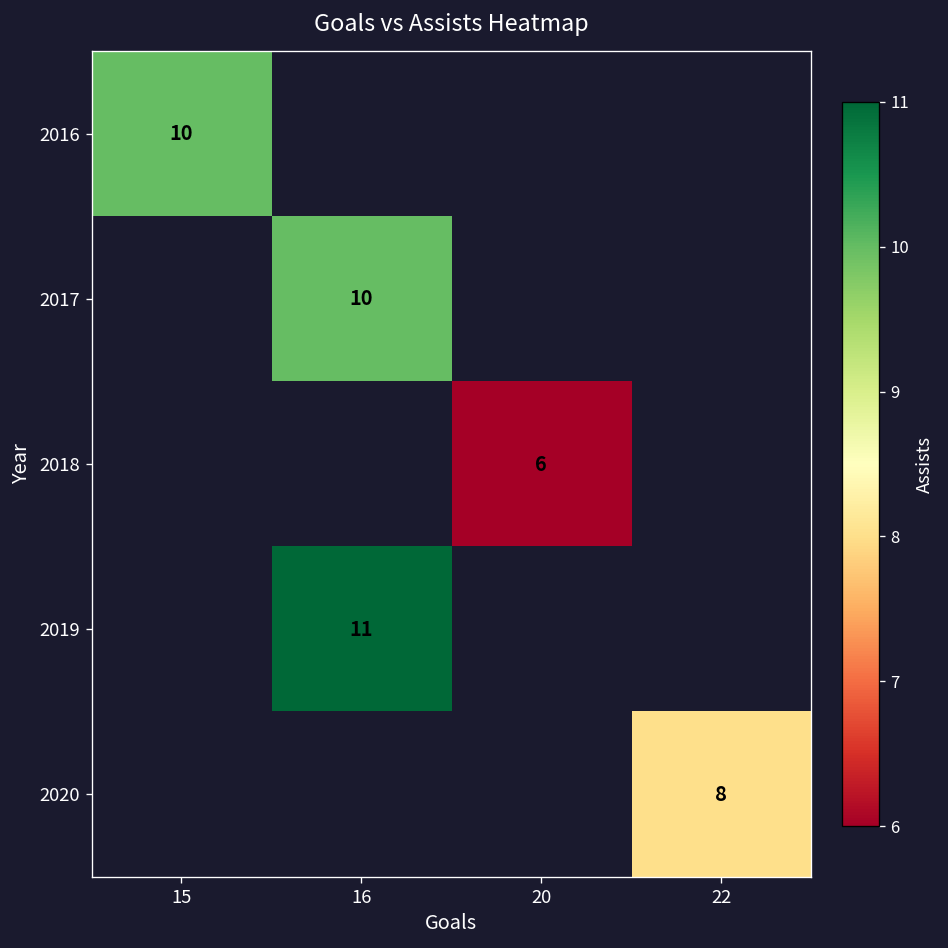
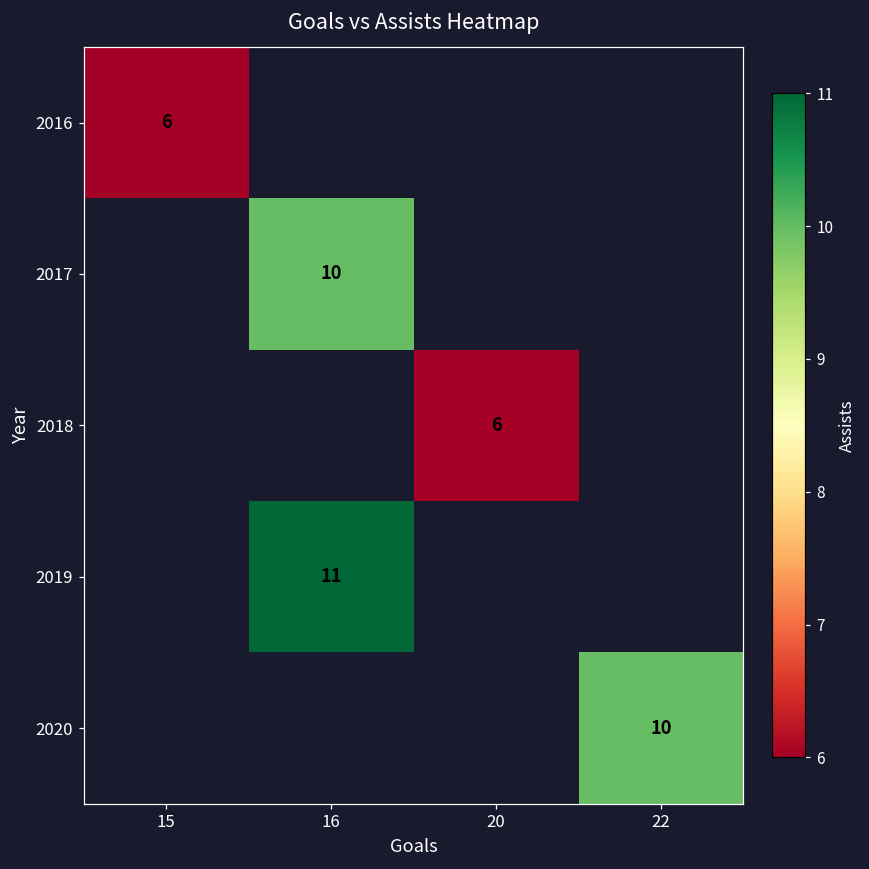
  {
    "2016": {
-     "15": 10
+     "15": 6
    },
    "2017": {
      "16": 10
    },
    "2018": {
      "20": 6
    },
    "2019": {
      "16": 11
    },
    "2020": {
-     "22": 8
+     "22": 10
    }
  }
